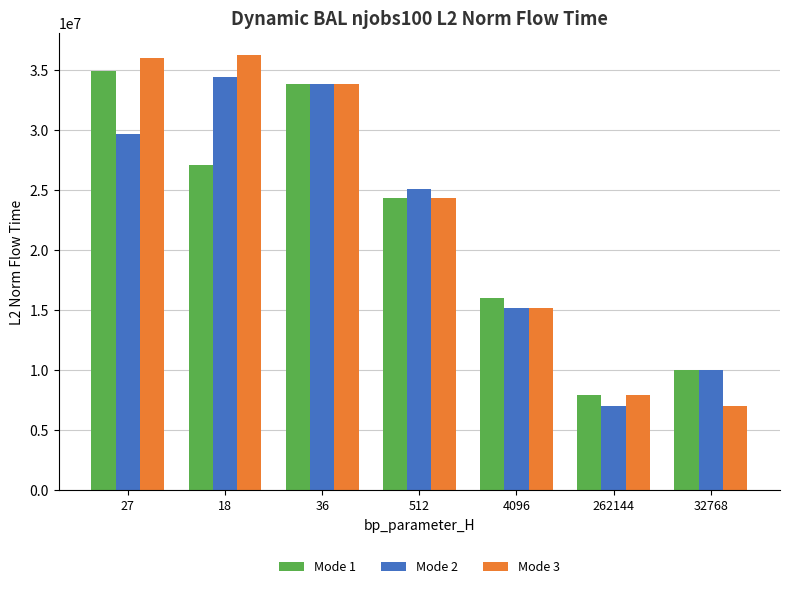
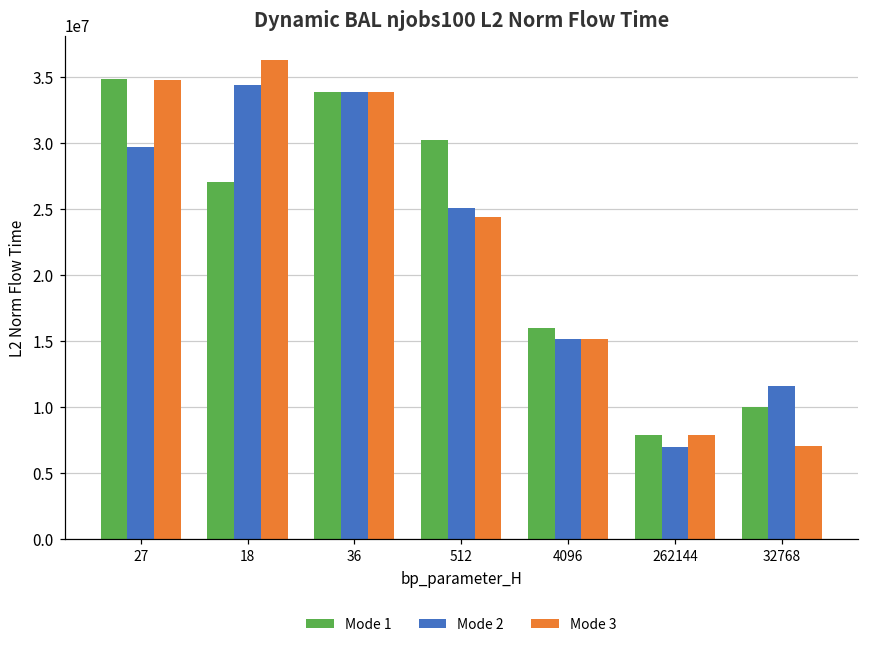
  {
    "Mode 1": {
      "27": 34900000,
      "18": 27100000,
      "36": 33900000,
-     "512": 24400000,
+     "512": 30300000,
      "4096": 16000000,
      "262144": 7900000,
      "32768": 10000000
    },
    "Mode 2": {
      "27": 29700000,
      "18": 34500000,
      "36": 33900000,
      "512": 25100000,
      "4096": 15200000,
      "262144": 7000000,
-     "32768": 10000000
+     "32768": 11600000
    },
    "Mode 3": {
-     "27": 36000000,
+     "27": 34800000,
      "18": 36300000,
      "36": 33900000,
      "512": 24400000,
      "4096": 15200000,
      "262144": 7900000,
      "32768": 7100000
    }
  }
